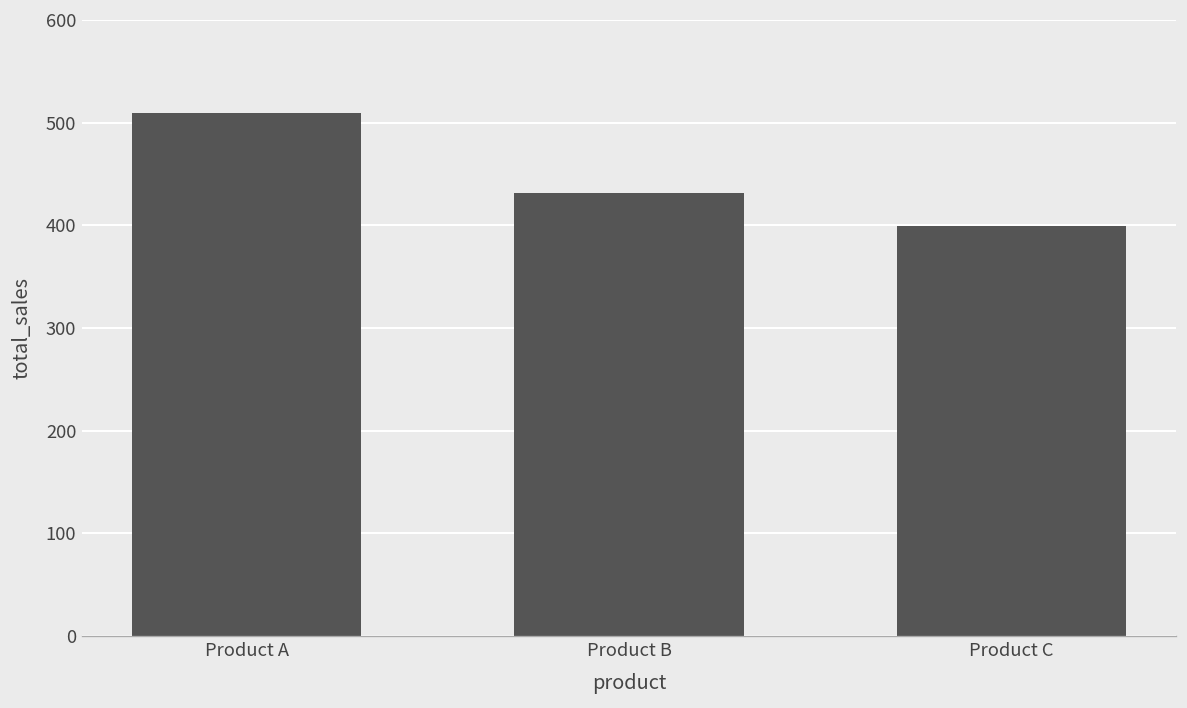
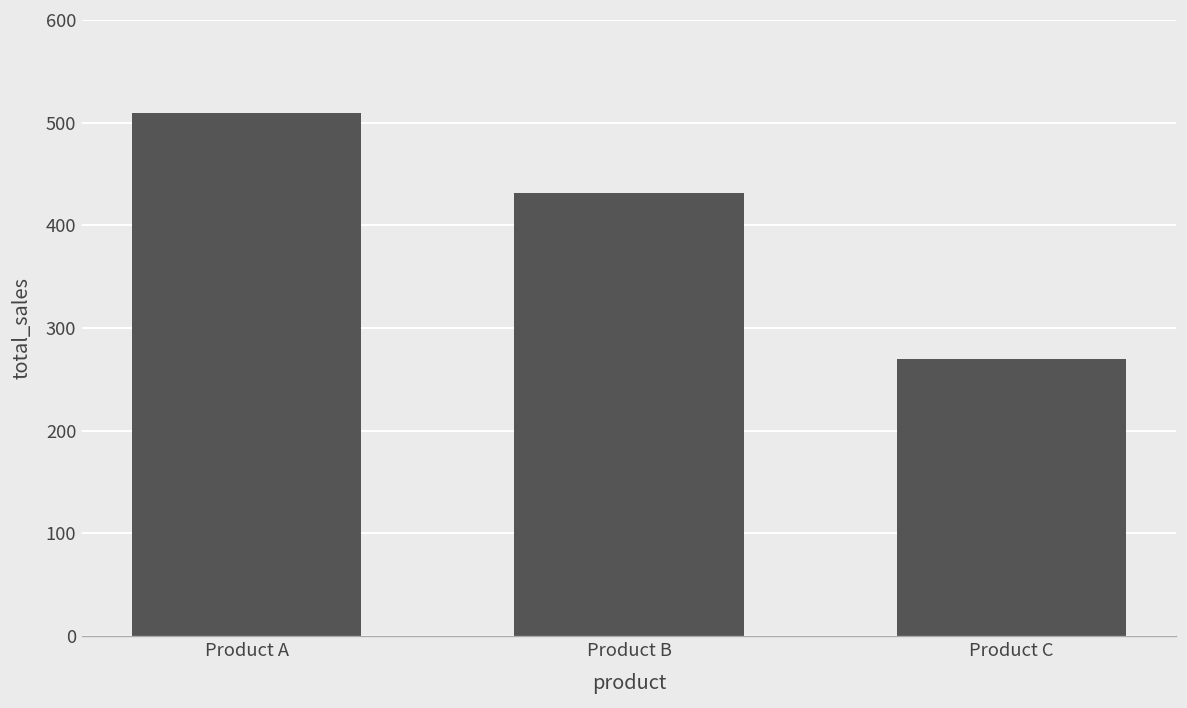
  {
    "Product A": 510,
    "Product B": 430,
-   "Product C": 400
+   "Product C": 270
  }
